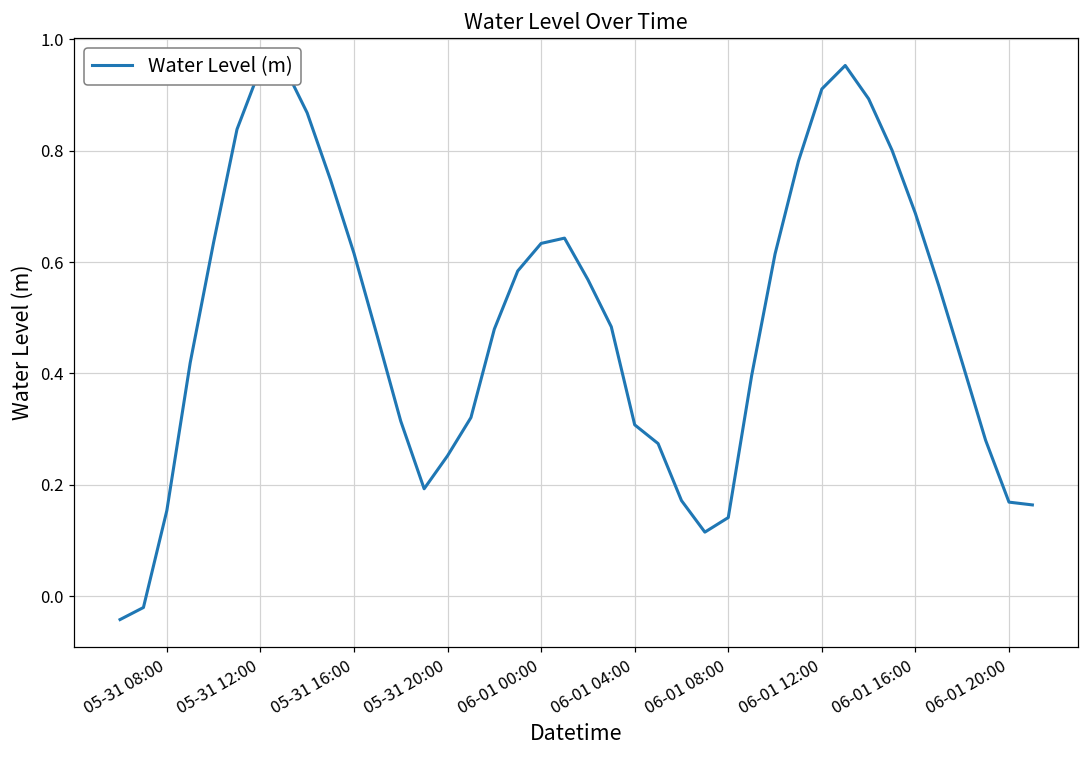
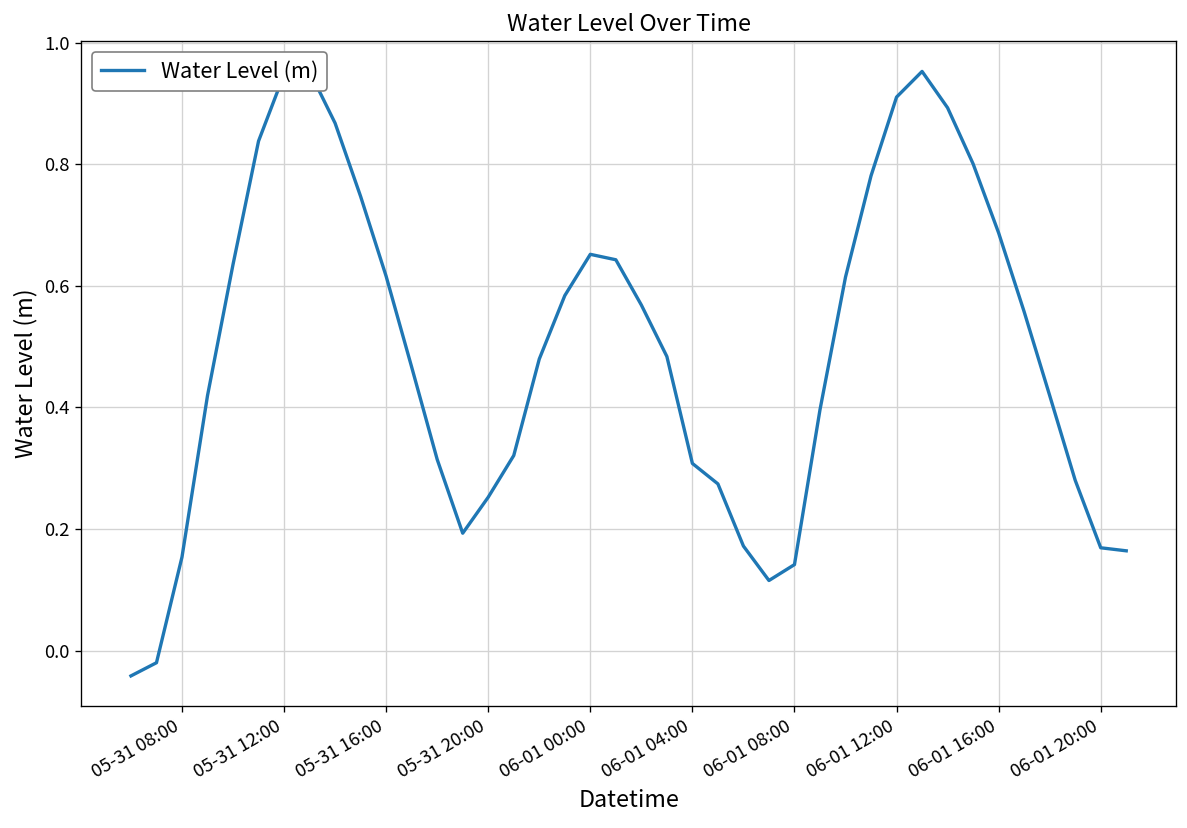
  {
    "05-31 08:00": 0.15,
    "05-31 16:00": 0.62,
    "05-31 20:00": 0.25,
-   "06-01 00:00": 0.63,
+   "06-01 00:00": 0.65,
    "06-01 04:00": 0.31,
    "06-01 08:00": 0.14,
    "06-01 12:00": 0.91,
    "06-01 16:00": 0.69,
    "06-01 20:00": 0.17
  }
